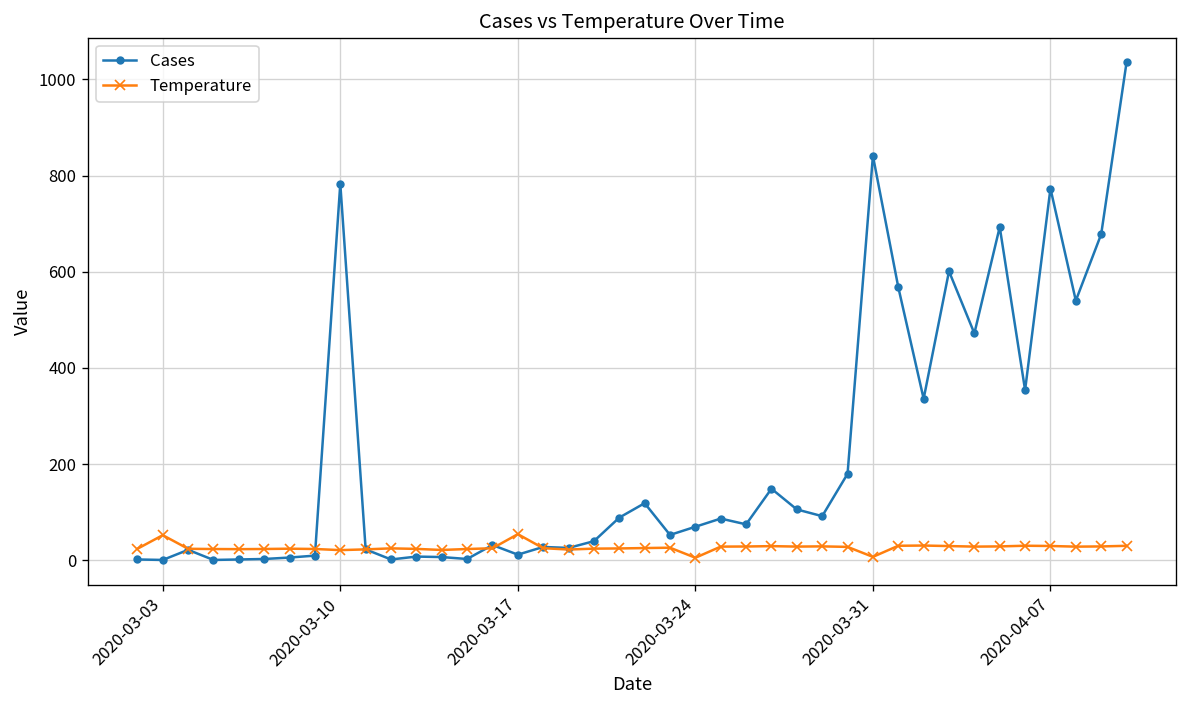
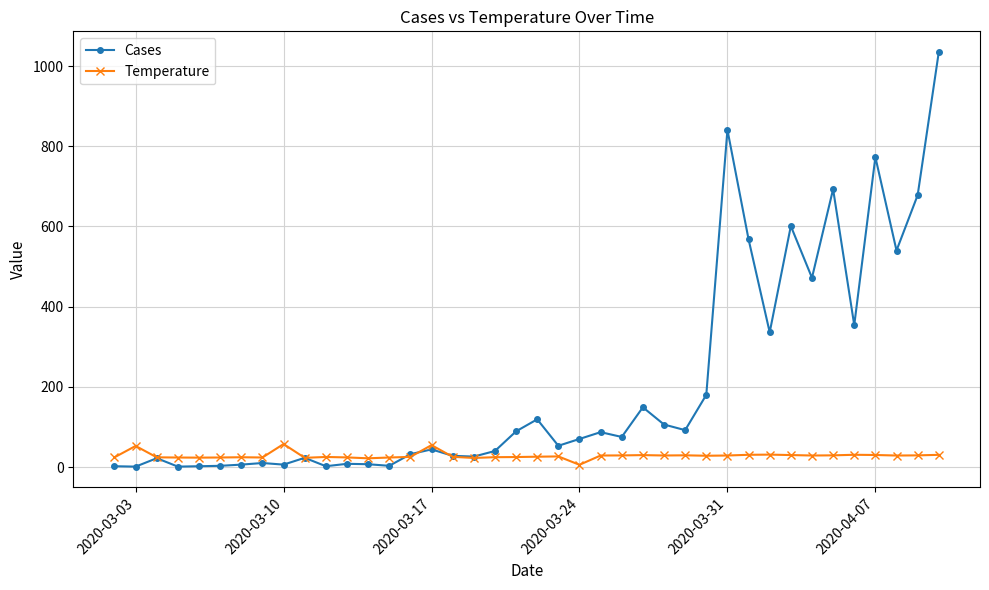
  {
    "Cases": {
      "2020-03-03": 0,
-     "2020-03-10": 780,
-     "2020-03-17": 10,
+     "2020-03-10": 10,
+     "2020-03-17": 40,
      "2020-03-24": 70,
      "2020-03-31": 840,
      "2020-04-07": 770
    },
    "Temperature": {
      "2020-03-03": 50,
-     "2020-03-10": 20,
+     "2020-03-10": 60,
      "2020-03-17": 50,
      "2020-03-24": 10,
-     "2020-03-31": 10,
+     "2020-03-31": 30,
      "2020-04-07": 30
    }
  }
